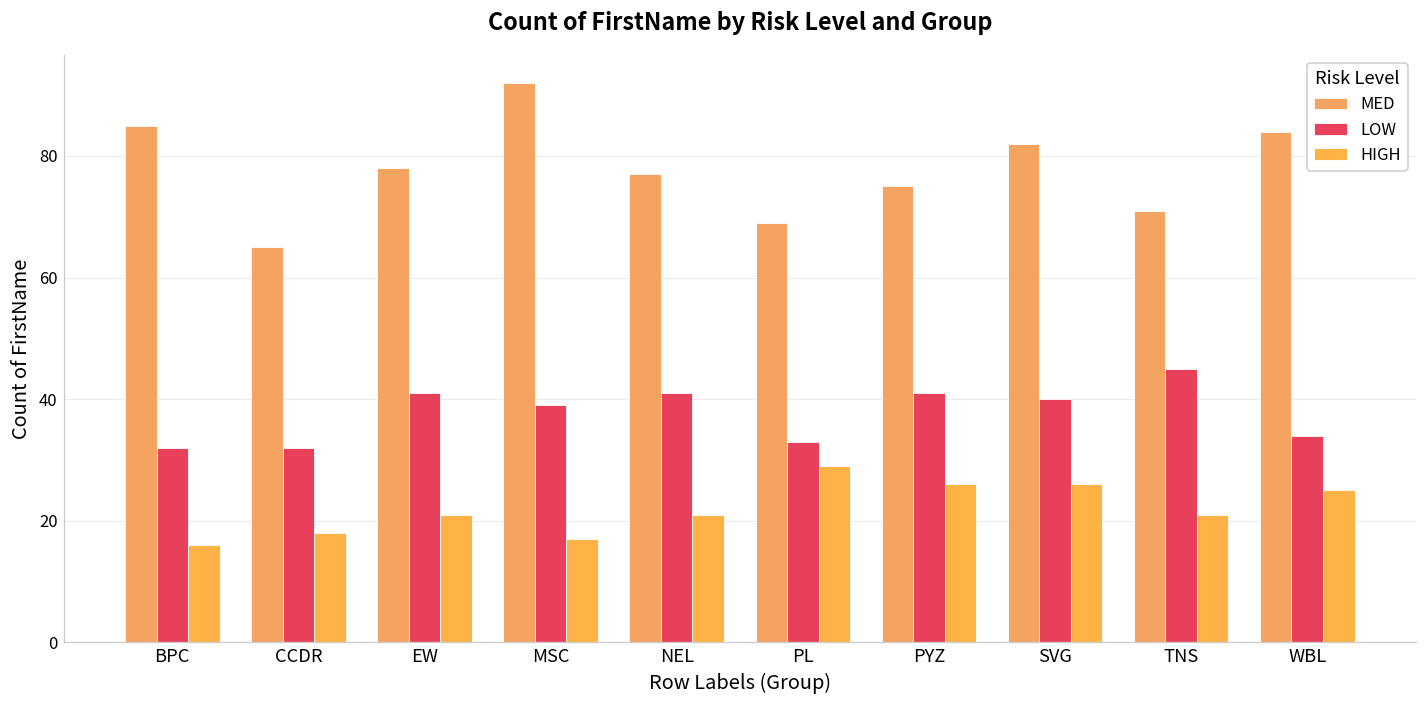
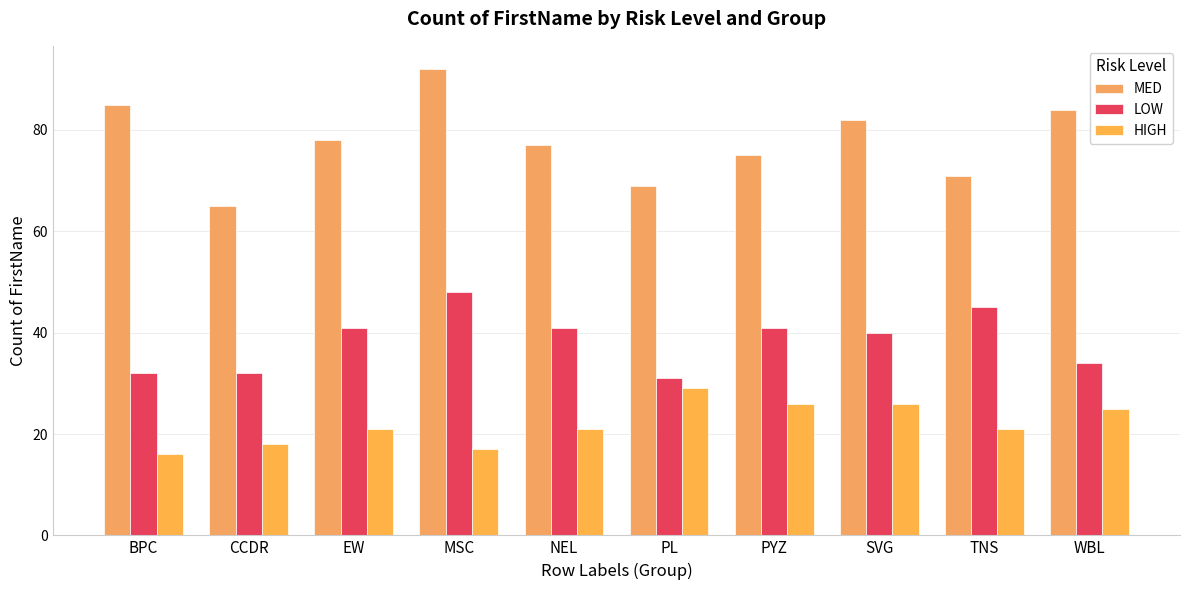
  {
    "LOW": {
      "BPC": 32,
      "CCDR": 32,
      "EW": 41,
-     "MSC": 39,
+     "MSC": 48,
      "NEL": 41,
-     "PL": 33,
+     "PL": 31,
      "PYZ": 41,
      "SVG": 40,
      "TNS": 45,
      "WBL": 34
    }
  }
